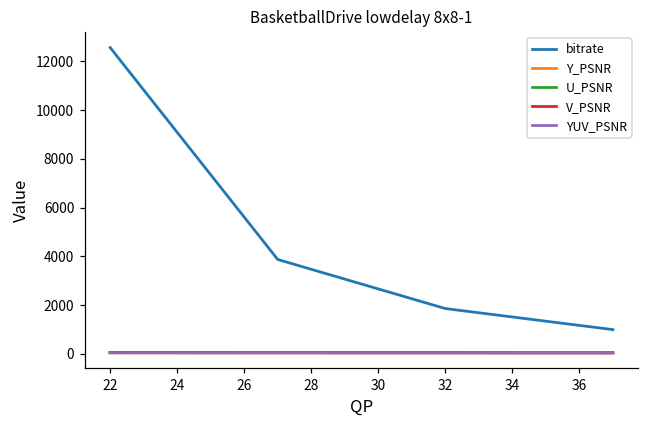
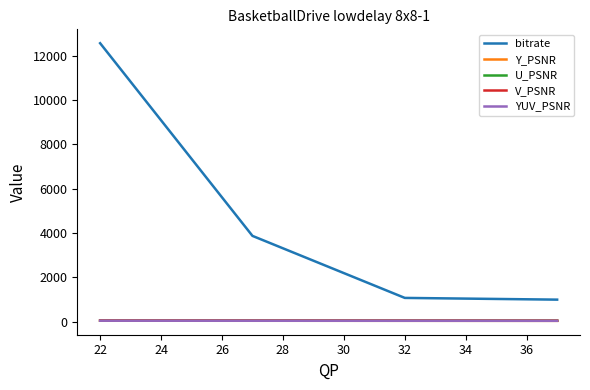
  {
    "bitrate": {
      "22": 12600,
-     "32": 1900
+     "32": 1100
    },
    "YUV_PSNR": {
      "22": 0,
      "32": 0
    }
  }
